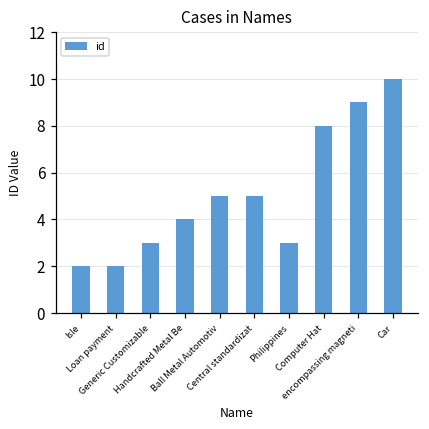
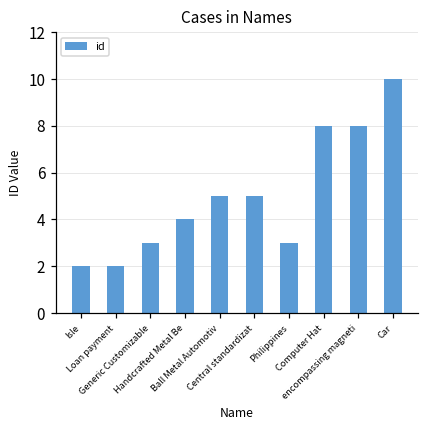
  {
    "Isle": 2,
    "Loan payment": 2,
    "Generic Customizable": 3,
    "Handcrafted Metal Be": 4,
    "Ball Metal Automotiv": 5,
    "Central standardizat": 5,
    "Philippines": 3,
    "Computer Hat": 8,
-   "encompassing magneti": 9,
+   "encompassing magneti": 8,
    "Car": 10
  }
